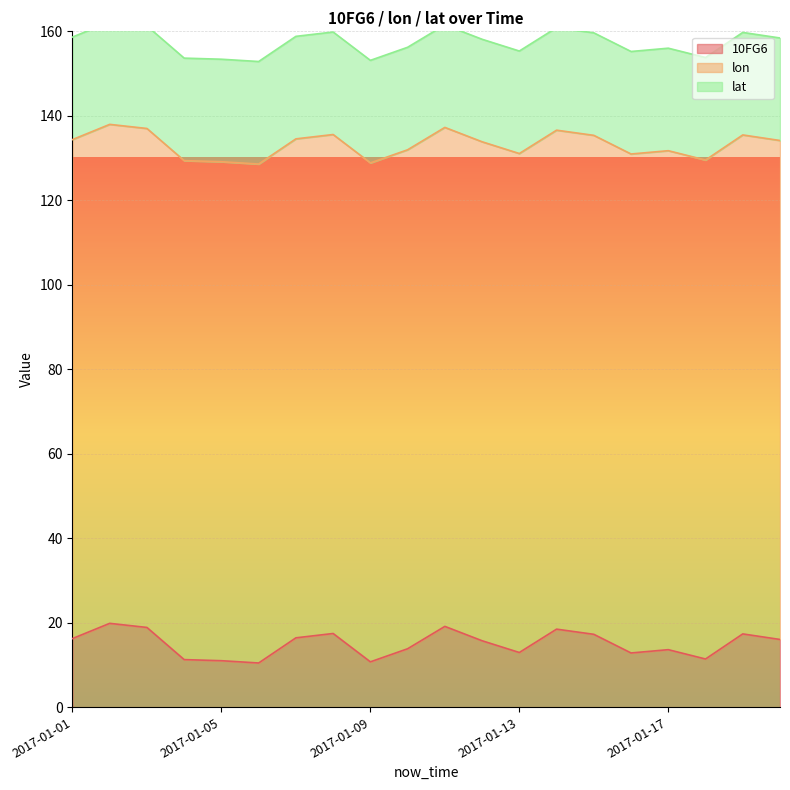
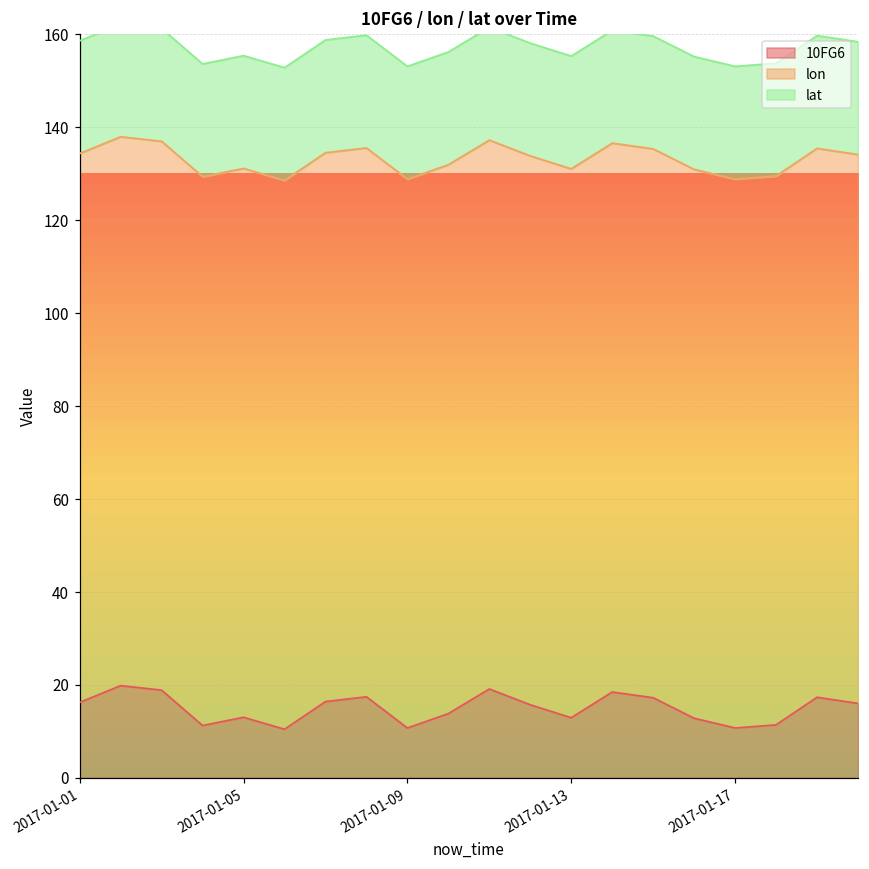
  {
    "10FG6": {
      "2017-01-01": 16,
-     "2017-01-05": 11,
+     "2017-01-05": 13,
      "2017-01-09": 11,
      "2017-01-13": 13,
-     "2017-01-17": 14
+     "2017-01-17": 11
    },
    "lon": {
      "2017-01-01": 118,
      "2017-01-05": 118,
      "2017-01-09": 118,
      "2017-01-13": 118,
      "2017-01-17": 118
    },
    "lat": {
      "2017-01-01": 24,
      "2017-01-05": 24,
      "2017-01-09": 24,
      "2017-01-13": 24,
      "2017-01-17": 24
    }
  }
